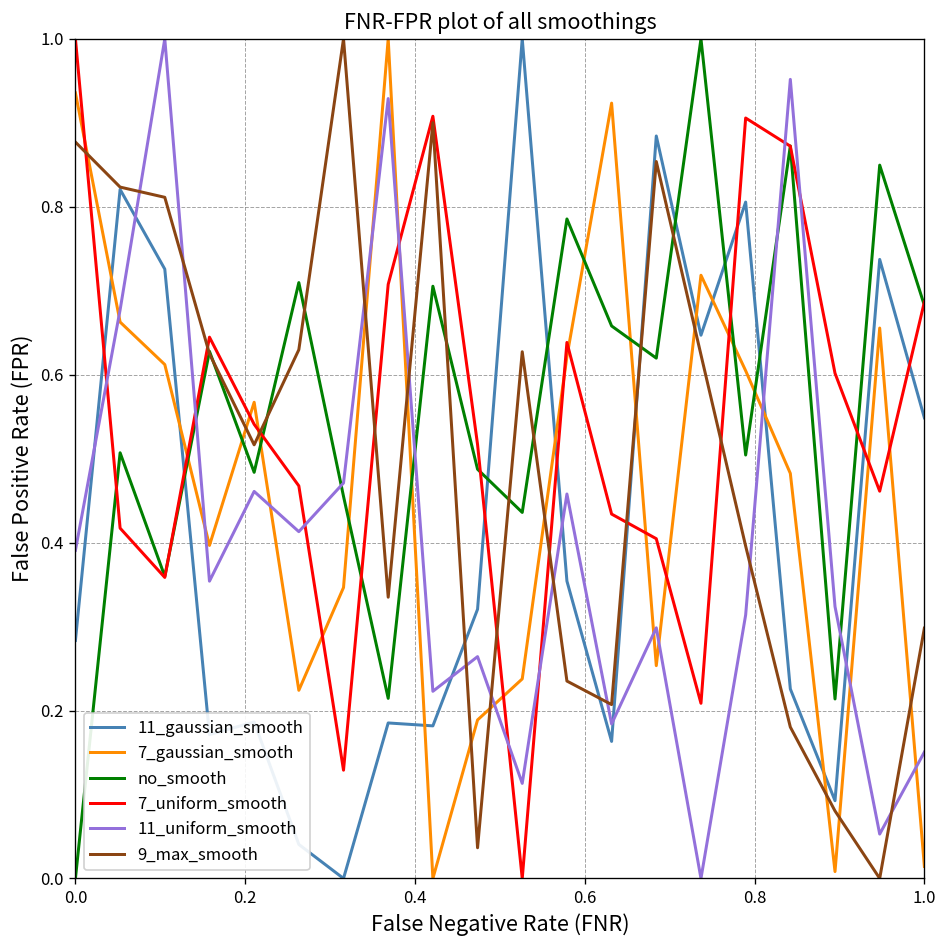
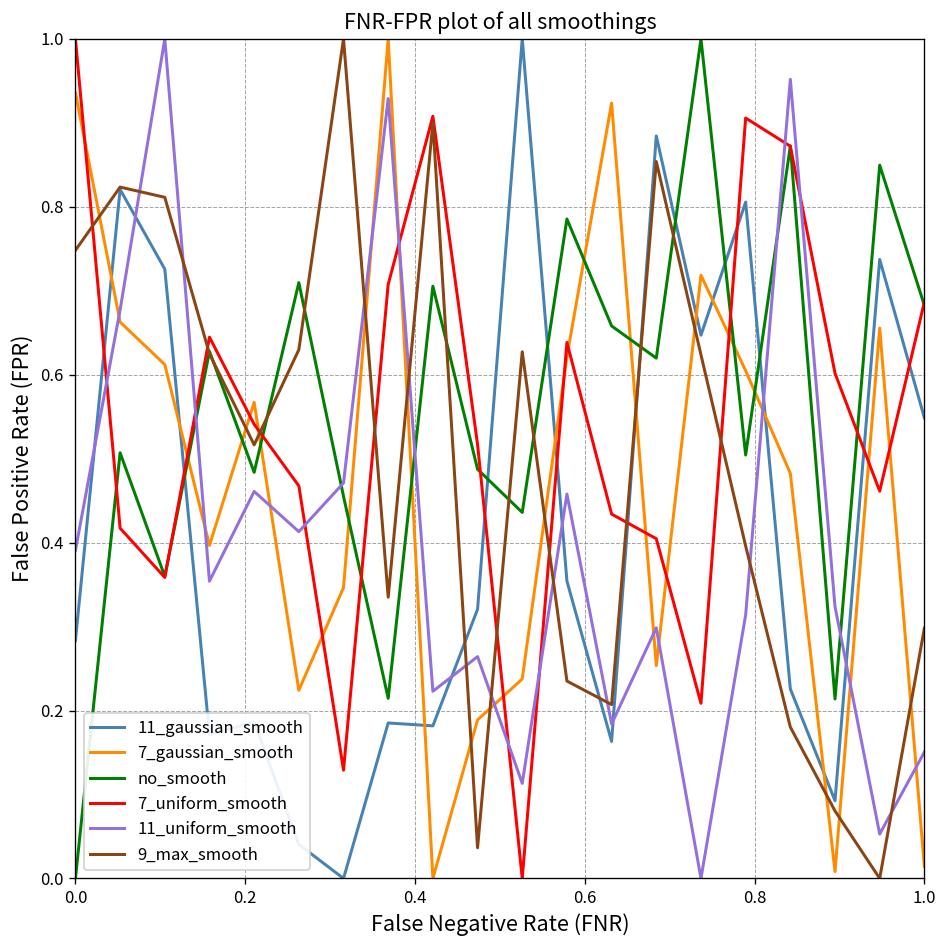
  {
    "11_gaussian_smooth": {
      "0.0": 0.28,
      "1.0": 0.55
    },
    "7_gaussian_smooth": {
      "0.0": 0.94,
      "1.0": 0.01
    },
    "no_smooth": {
      "0.0": 0.00,
      "1.0": 0.68
    },
    "7_uniform_smooth": {
      "0.0": 1.00,
      "1.0": 0.69
    },
    "11_uniform_smooth": {
      "0.0": 0.39,
      "1.0": 0.15
    },
    "9_max_smooth": {
-     "0.0": 0.88,
+     "0.0": 0.75,
      "1.0": 0.30
    }
  }
